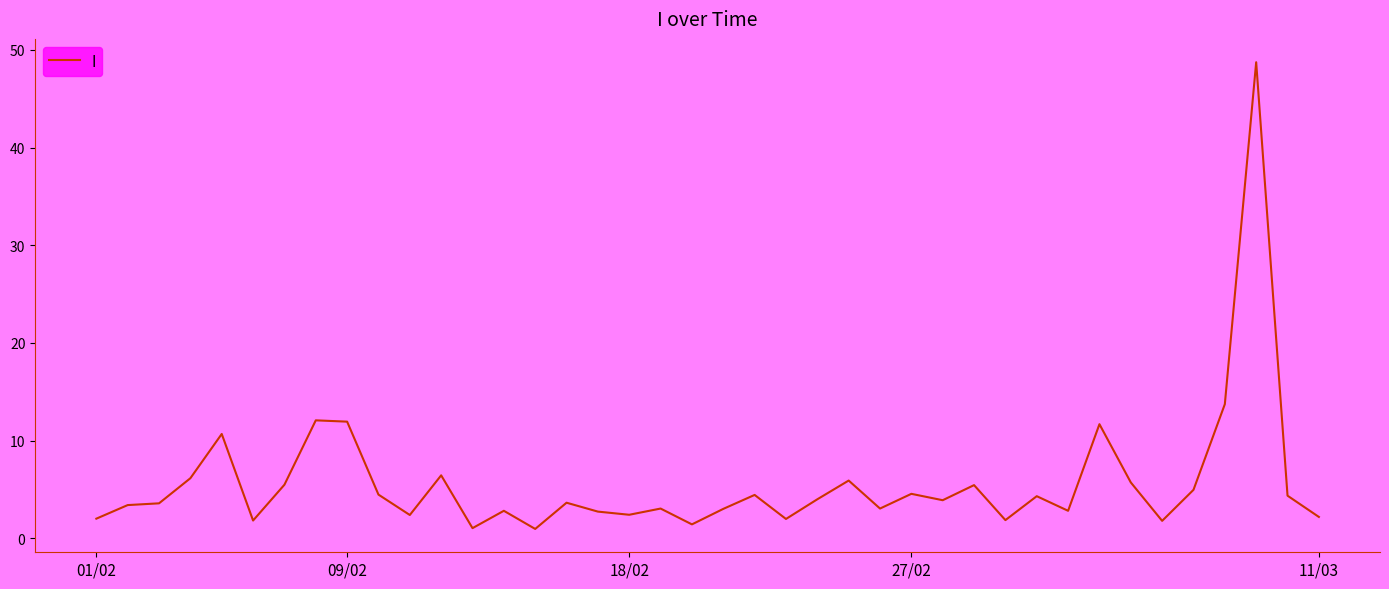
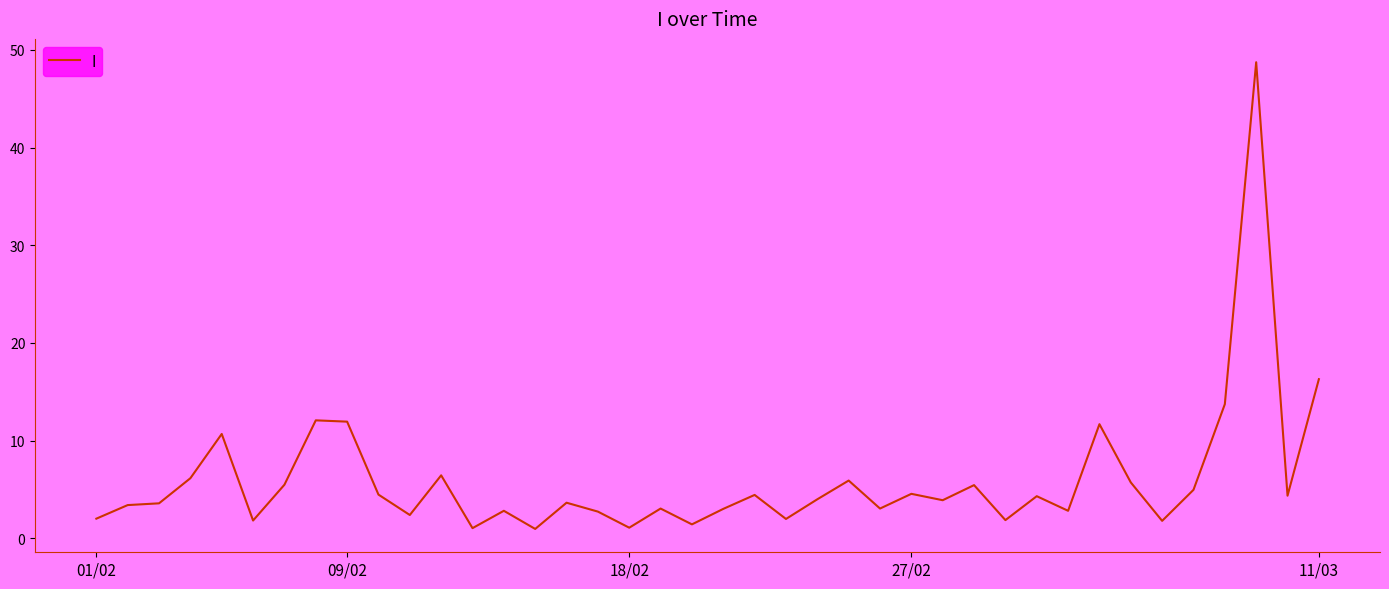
  {
    "01/02": 2,
    "09/02": 12,
-   "18/02": 2,
+   "18/02": 1,
    "27/02": 5,
-   "11/03": 2
+   "11/03": 16
  }
